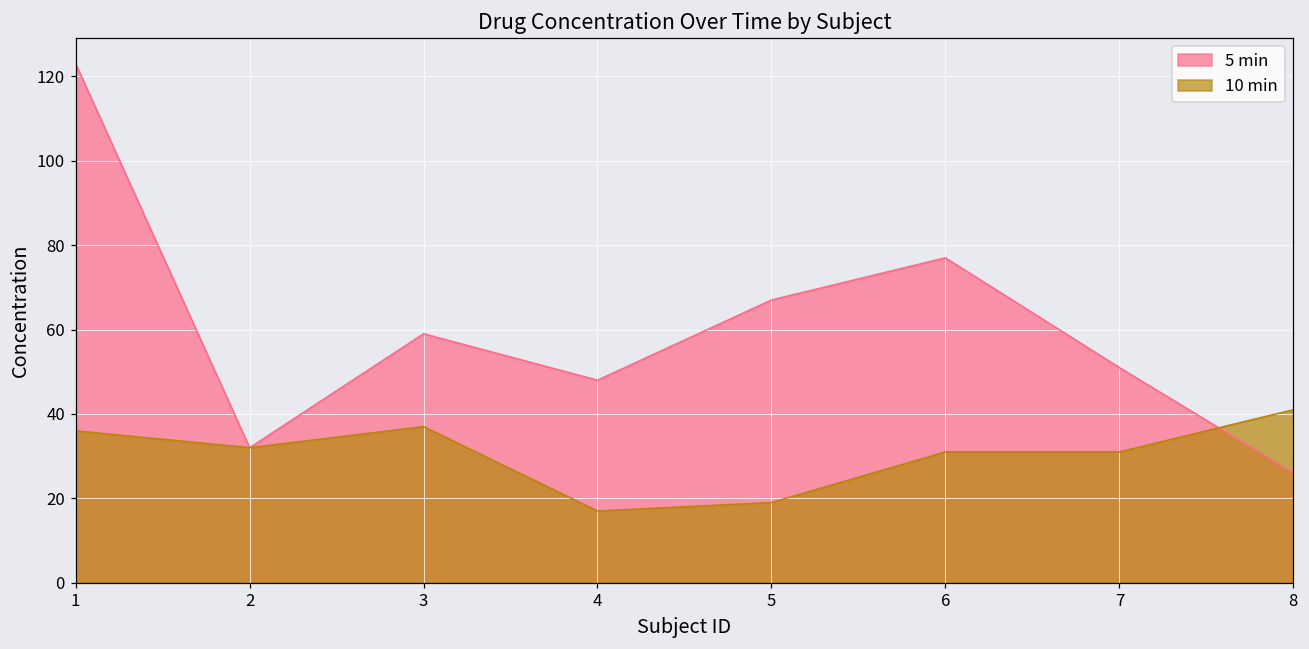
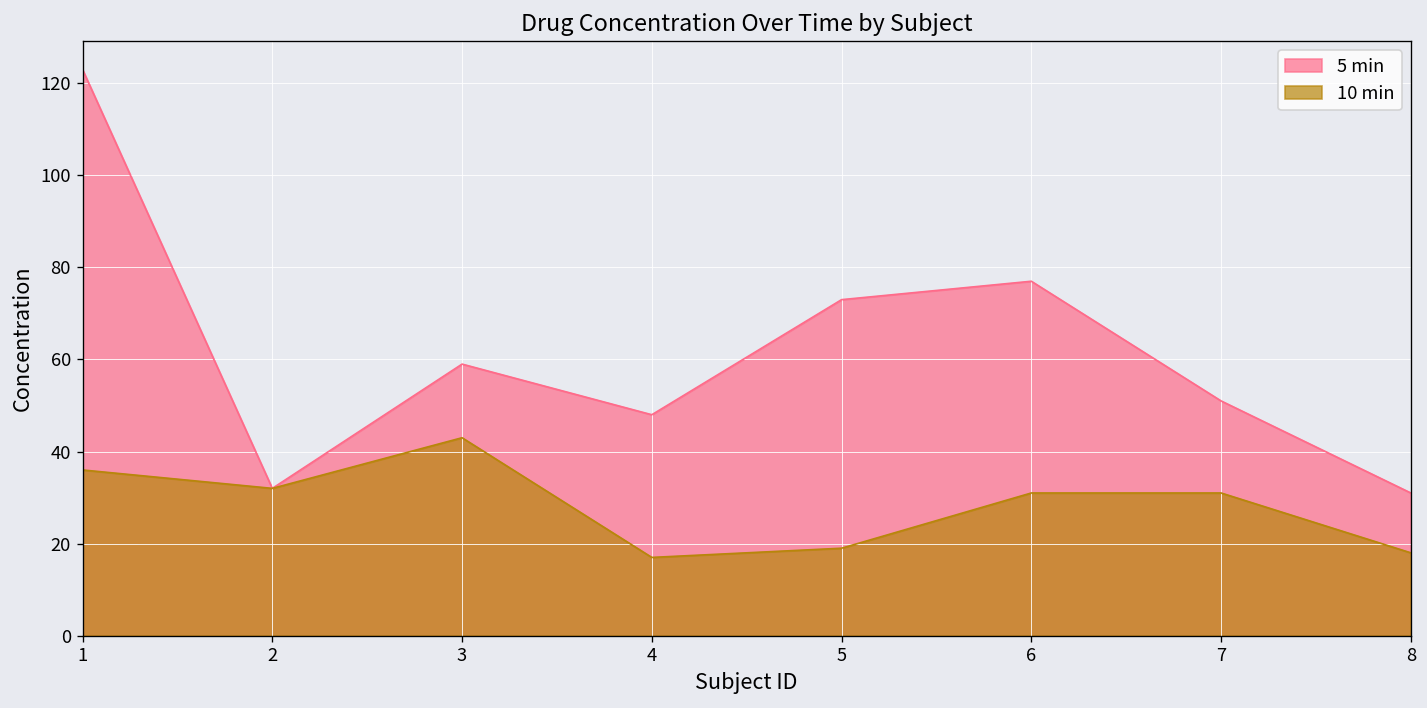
  {
    "5 min": {
      "1": 123,
      "3": 59,
      "4": 48,
-     "5": 67,
+     "5": 73,
      "6": 77,
      "7": 51,
-     "8": 26
+     "8": 31
    },
    "10 min": {
      "1": 36,
-     "3": 37,
+     "3": 43,
      "4": 17,
      "5": 19,
      "6": 31,
      "7": 31,
-     "8": 41
+     "8": 18
    }
  }
